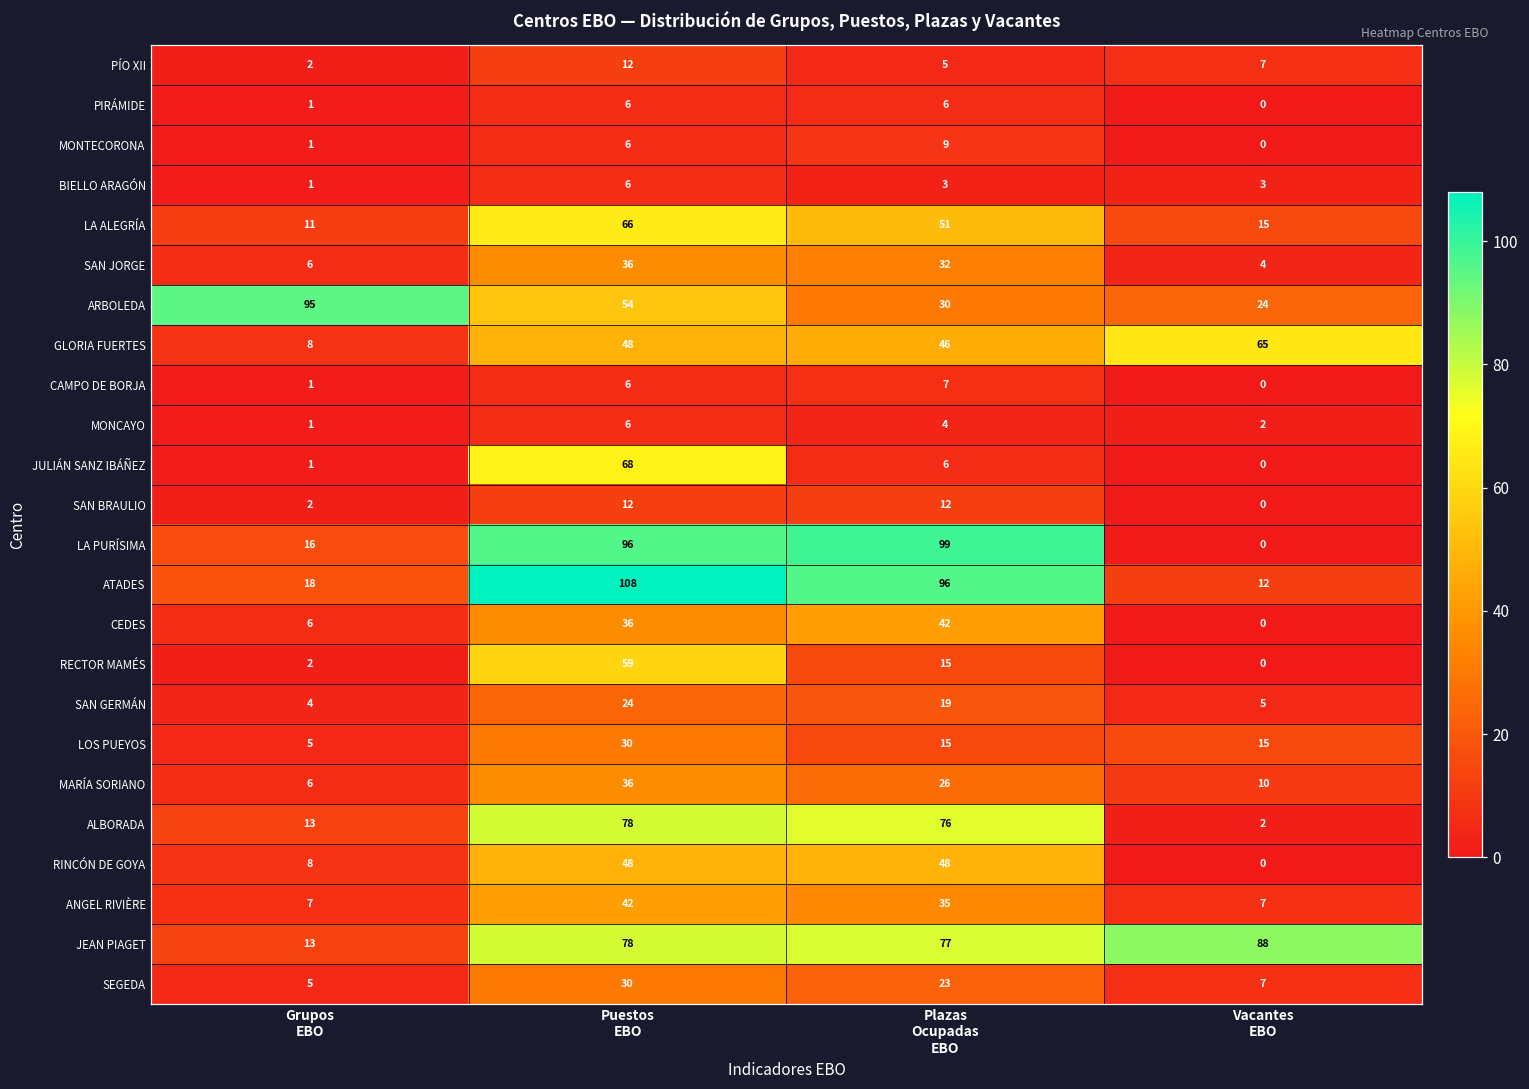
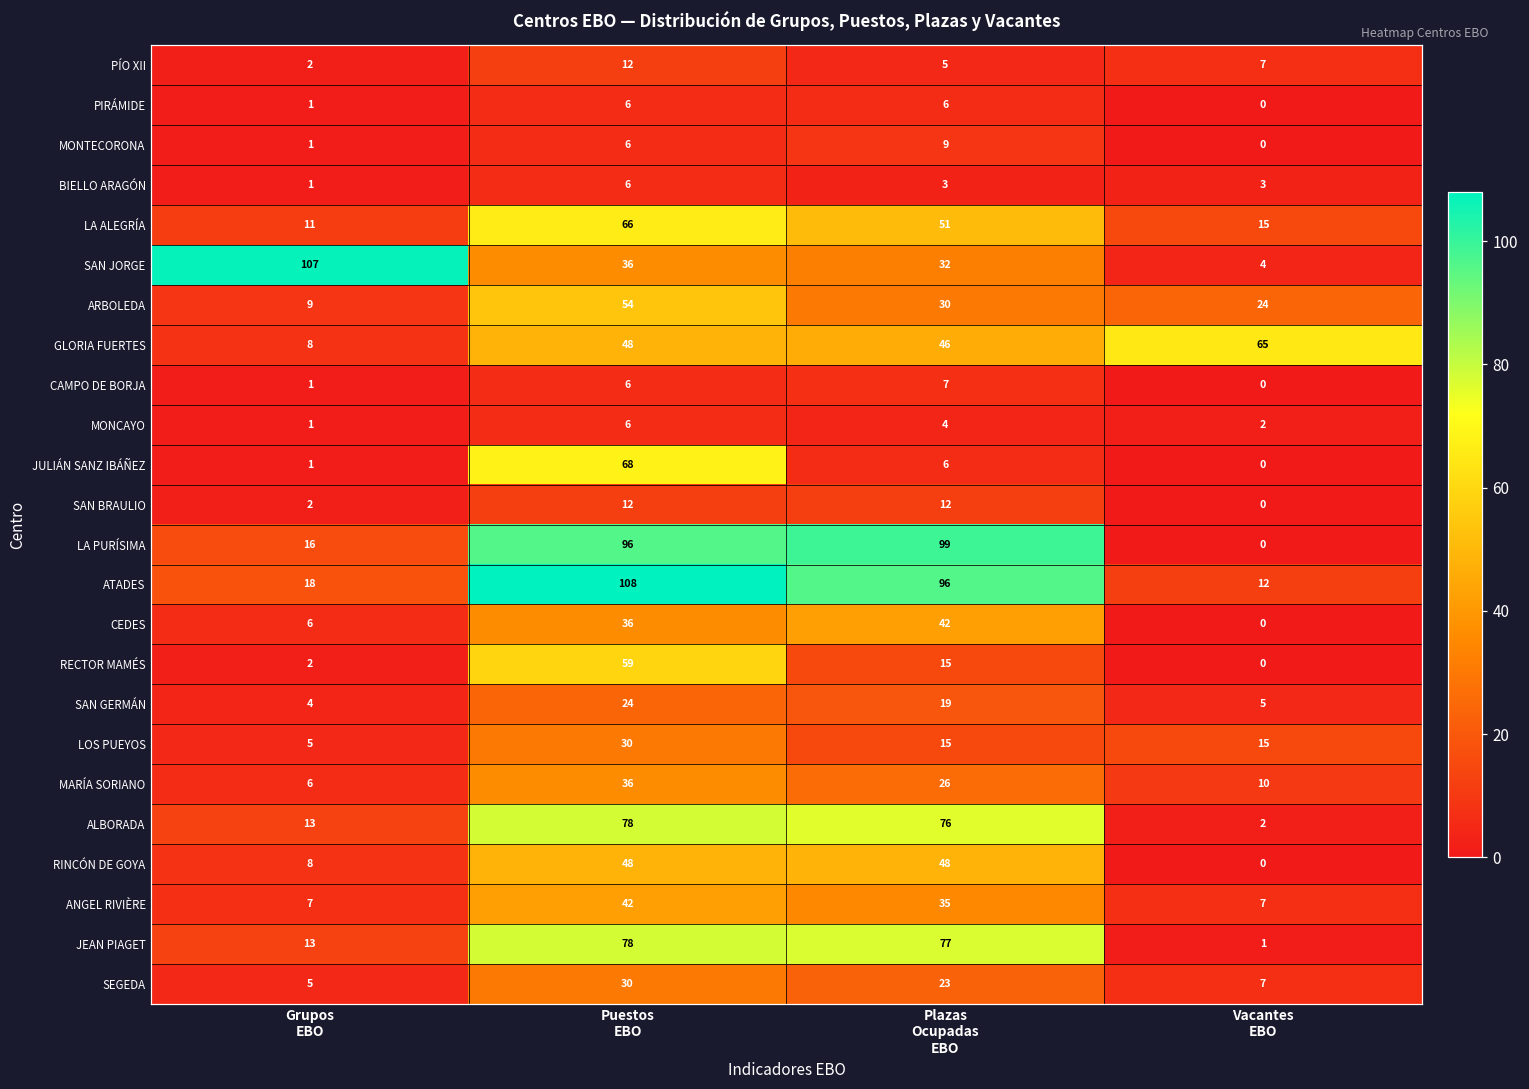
  {
    "PÍO XII": {
      "Grupos EBO": 2,
      "Puestos EBO": 12,
      "Plazas Ocupadas EBO": 5,
      "Vacantes EBO": 7
    },
    "PIRÁMIDE": {
      "Grupos EBO": 1,
      "Puestos EBO": 6,
      "Plazas Ocupadas EBO": 6,
      "Vacantes EBO": 0
    },
    "MONTECORONA": {
      "Grupos EBO": 1,
      "Puestos EBO": 6,
      "Plazas Ocupadas EBO": 9,
      "Vacantes EBO": 0
    },
    "BIELLO ARAGÓN": {
      "Grupos EBO": 1,
      "Puestos EBO": 6,
      "Plazas Ocupadas EBO": 3,
      "Vacantes EBO": 3
    },
    "LA ALEGRÍA": {
      "Grupos EBO": 11,
      "Puestos EBO": 66,
      "Plazas Ocupadas EBO": 51,
      "Vacantes EBO": 15
    },
    "SAN JORGE": {
-     "Grupos EBO": 6,
+     "Grupos EBO": 107,
      "Puestos EBO": 36,
      "Plazas Ocupadas EBO": 32,
      "Vacantes EBO": 4
    },
    "ARBOLEDA": {
-     "Grupos EBO": 95,
+     "Grupos EBO": 9,
      "Puestos EBO": 54,
      "Plazas Ocupadas EBO": 30,
      "Vacantes EBO": 24
    },
    "GLORIA FUERTES": {
      "Grupos EBO": 8,
      "Puestos EBO": 48,
      "Plazas Ocupadas EBO": 46,
      "Vacantes EBO": 65
    },
    "CAMPO DE BORJA": {
      "Grupos EBO": 1,
      "Puestos EBO": 6,
      "Plazas Ocupadas EBO": 7,
      "Vacantes EBO": 0
    },
    "MONCAYO": {
      "Grupos EBO": 1,
      "Puestos EBO": 6,
      "Plazas Ocupadas EBO": 4,
      "Vacantes EBO": 2
    },
    "JULIÁN SANZ IBÁÑEZ": {
      "Grupos EBO": 1,
      "Puestos EBO": 68,
      "Plazas Ocupadas EBO": 6,
      "Vacantes EBO": 0
    },
    "SAN BRAULIO": {
      "Grupos EBO": 2,
      "Puestos EBO": 12,
      "Plazas Ocupadas EBO": 12,
      "Vacantes EBO": 0
    },
    "LA PURÍSIMA": {
      "Grupos EBO": 16,
      "Puestos EBO": 96,
      "Plazas Ocupadas EBO": 99,
      "Vacantes EBO": 0
    },
    "ATADES": {
      "Grupos EBO": 18,
      "Puestos EBO": 108,
      "Plazas Ocupadas EBO": 96,
      "Vacantes EBO": 12
    },
    "CEDES": {
      "Grupos EBO": 6,
      "Puestos EBO": 36,
      "Plazas Ocupadas EBO": 42,
      "Vacantes EBO": 0
    },
    "RECTOR MAMÉS": {
      "Grupos EBO": 2,
      "Puestos EBO": 59,
      "Plazas Ocupadas EBO": 15,
      "Vacantes EBO": 0
    },
    "SAN GERMÁN": {
      "Grupos EBO": 4,
      "Puestos EBO": 24,
      "Plazas Ocupadas EBO": 19,
      "Vacantes EBO": 5
    },
    "LOS PUEYOS": {
      "Grupos EBO": 5,
      "Puestos EBO": 30,
      "Plazas Ocupadas EBO": 15,
      "Vacantes EBO": 15
    },
    "MARÍA SORIANO": {
      "Grupos EBO": 6,
      "Puestos EBO": 36,
      "Plazas Ocupadas EBO": 26,
      "Vacantes EBO": 10
    },
    "ALBORADA": {
      "Grupos EBO": 13,
      "Puestos EBO": 78,
      "Plazas Ocupadas EBO": 76,
      "Vacantes EBO": 2
    },
    "RINCÓN DE GOYA": {
      "Grupos EBO": 8,
      "Puestos EBO": 48,
      "Plazas Ocupadas EBO": 48,
      "Vacantes EBO": 0
    },
    "ANGEL RIVIÈRE": {
      "Grupos EBO": 7,
      "Puestos EBO": 42,
      "Plazas Ocupadas EBO": 35,
      "Vacantes EBO": 7
    },
    "JEAN PIAGET": {
      "Grupos EBO": 13,
      "Puestos EBO": 78,
      "Plazas Ocupadas EBO": 77,
-     "Vacantes EBO": 88
+     "Vacantes EBO": 1
    },
    "SEGEDA": {
      "Grupos EBO": 5,
      "Puestos EBO": 30,
      "Plazas Ocupadas EBO": 23,
      "Vacantes EBO": 7
    }
  }
